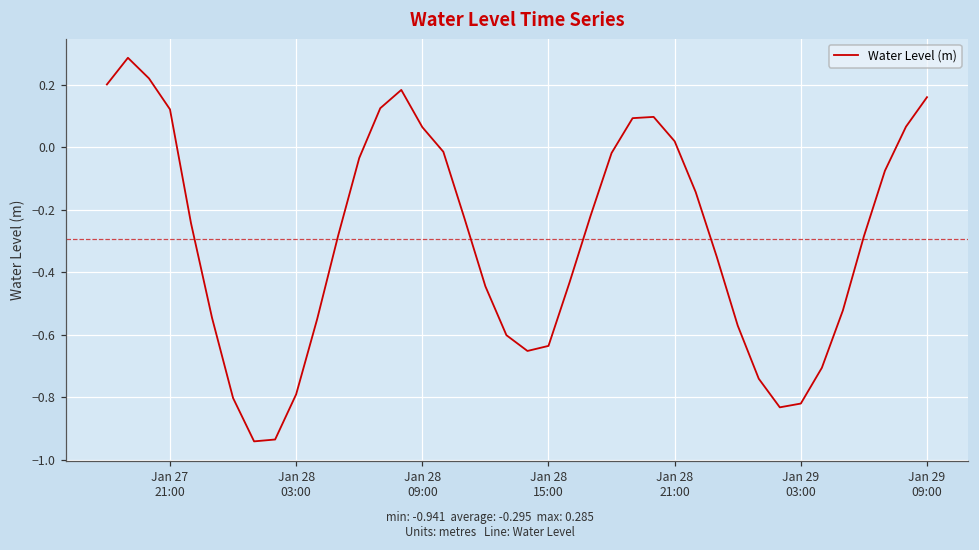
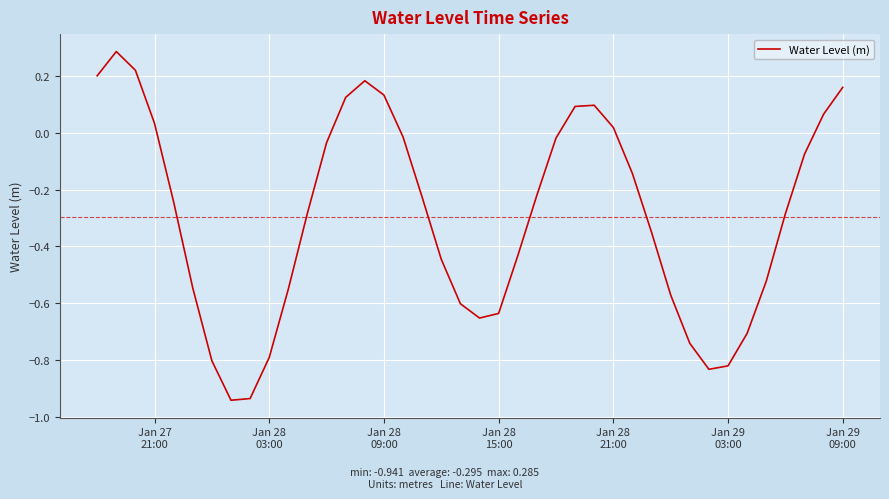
  {
-   "Jan 27 21:00": 0.12,
+   "Jan 27 21:00": 0.03,
    "Jan 28 03:00": -0.79,
-   "Jan 28 09:00": 0.06,
+   "Jan 28 09:00": 0.13,
    "Jan 28 15:00": -0.64,
    "Jan 28 21:00": 0.02,
    "Jan 29 03:00": -0.82,
    "Jan 29 09:00": 0.16
  }
